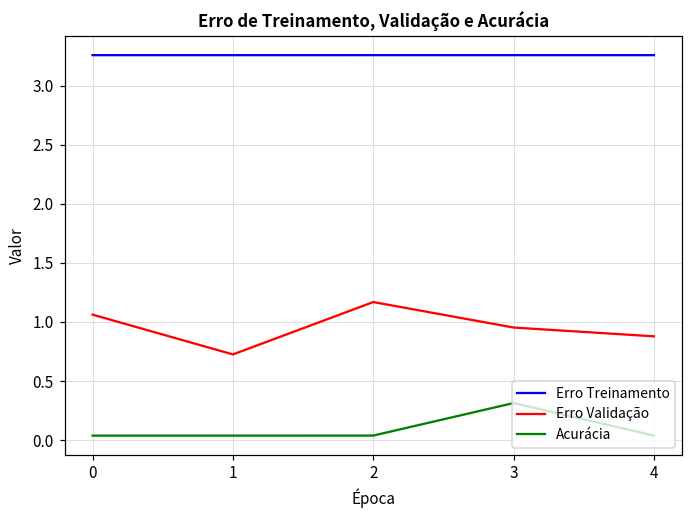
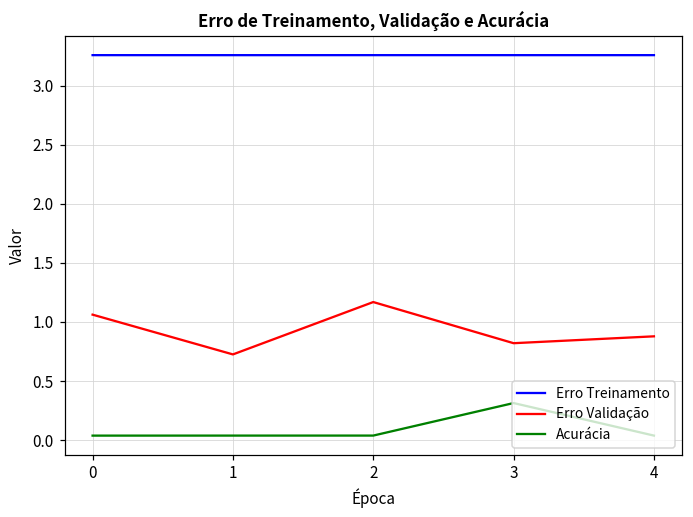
  {
    "Erro Treinamento": {
      "0": 3.26,
      "1": 3.26,
      "2": 3.26,
      "3": 3.26,
      "4": 3.26
    },
    "Erro Validação": {
      "0": 1.06,
      "1": 0.73,
      "2": 1.17,
-     "3": 0.95,
+     "3": 0.82,
      "4": 0.88
    },
    "Acurácia": {
      "0": 0.04,
      "1": 0.04,
      "2": 0.04
    }
  }
